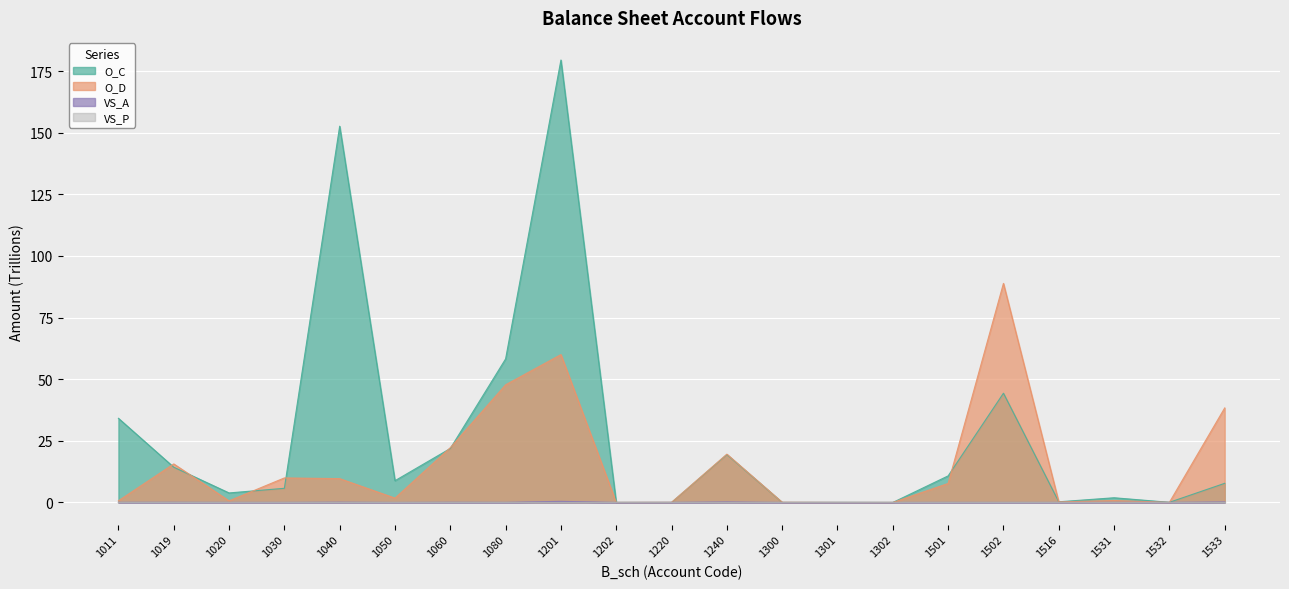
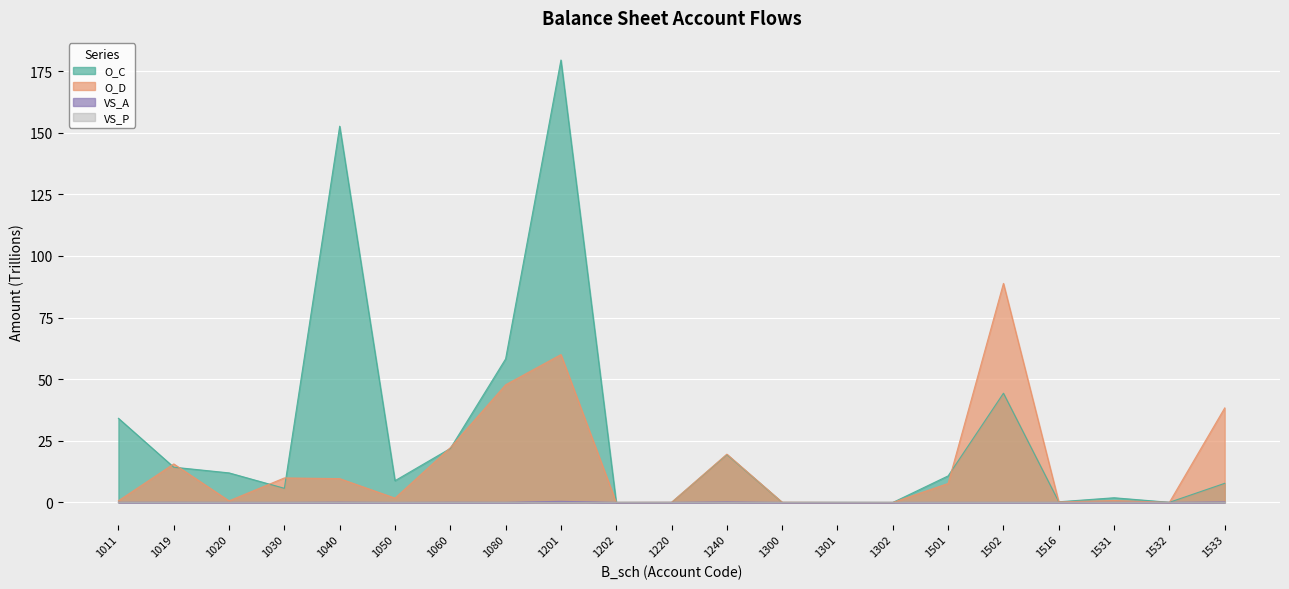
  {
    "O_C": {
      "1011": 34,
      "1019": 14,
-     "1020": 4,
+     "1020": 12,
      "1030": 6,
      "1040": 153,
      "1050": 9,
      "1080": 58,
      "1201": 179,
      "1501": 11,
      "1502": 44,
      "1531": 2,
      "1533": 8
    },
    "O_D": {
      "1019": 16,
      "1030": 10,
      "1040": 10,
      "1050": 2,
      "1080": 48,
      "1201": 60,
      "1501": 8,
      "1502": 89,
      "1533": 38
    }
  }
